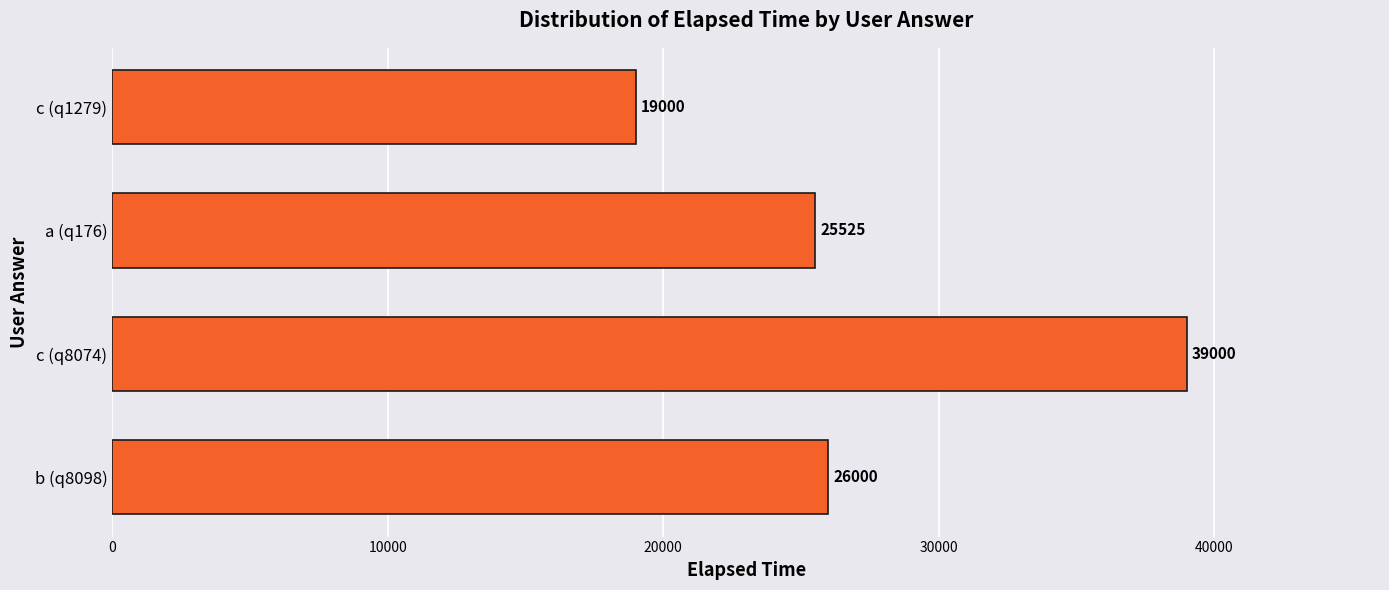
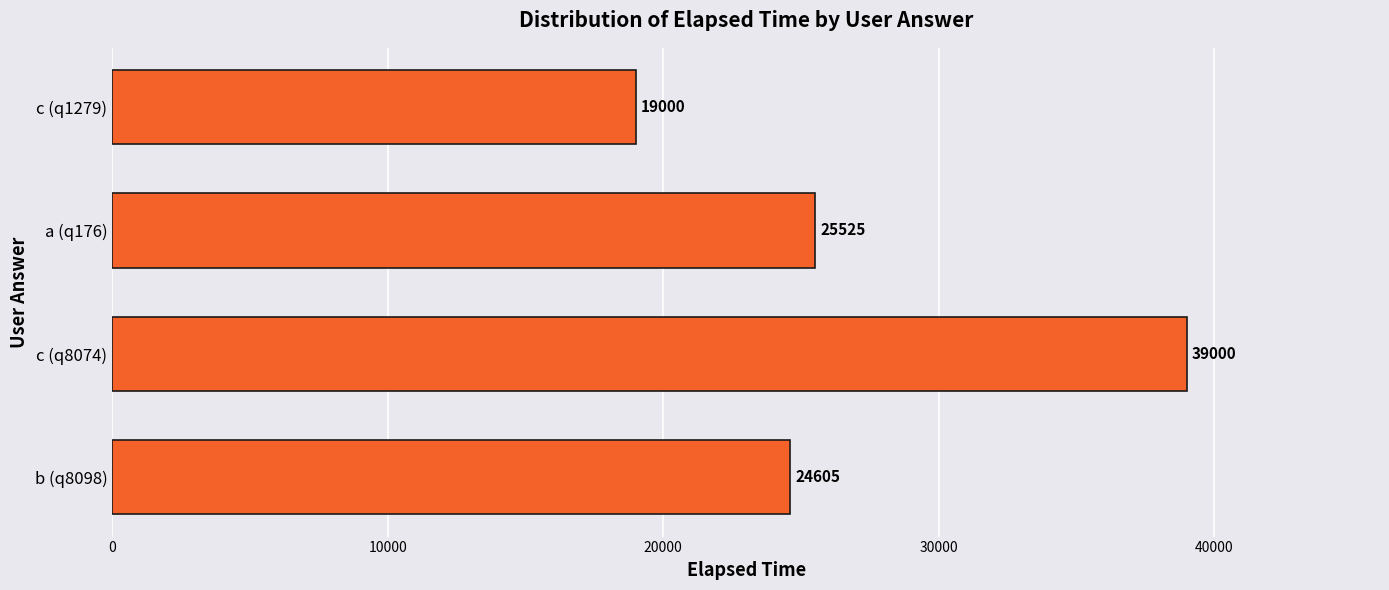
  {
    "c (q1279)": 19000,
    "a (q176)": 25525,
    "c (q8074)": 39000,
-   "b (q8098)": 26000
+   "b (q8098)": 24605
  }
